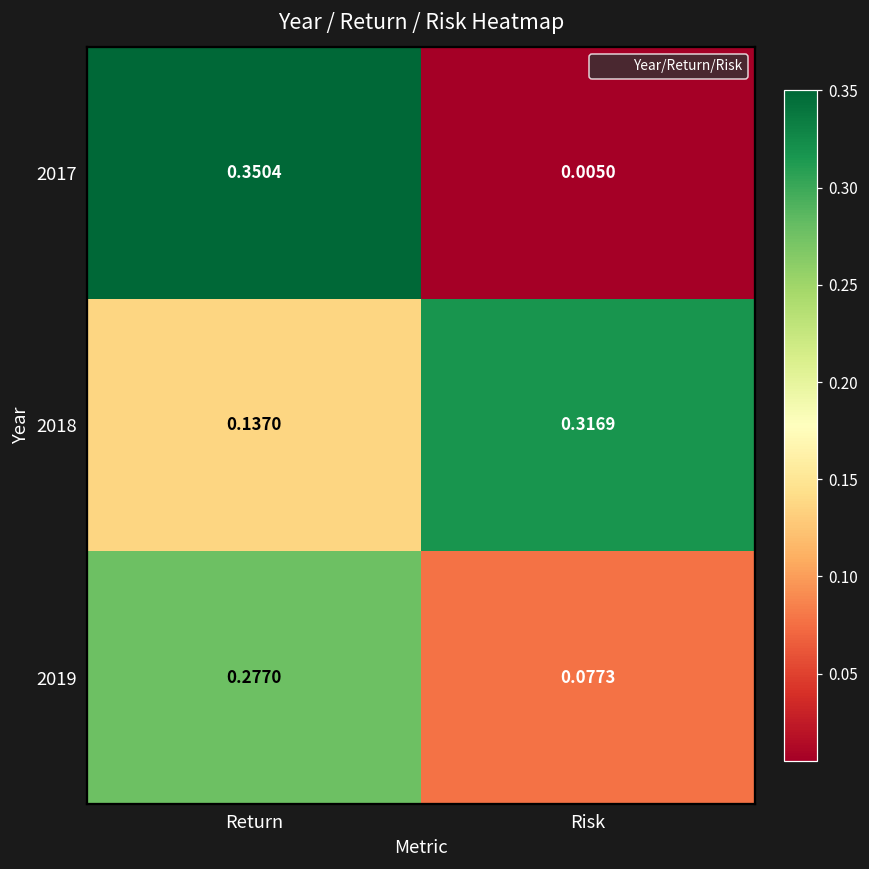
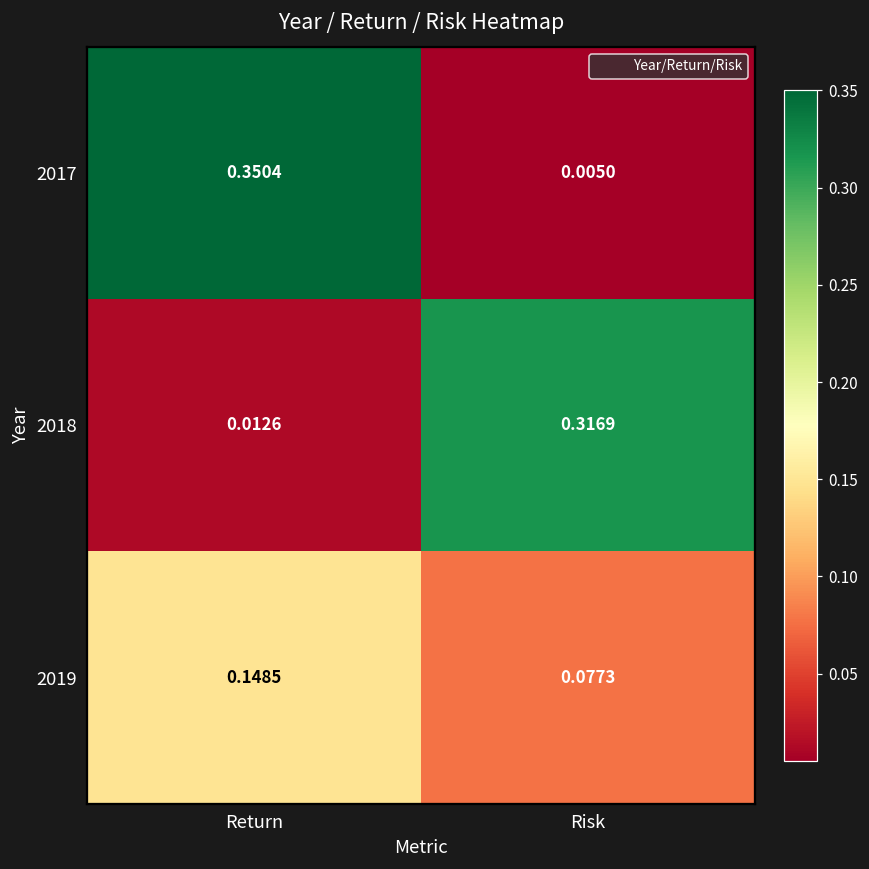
  {
    "2017": {
      "Return": 0.3504,
      "Risk": 0.0050
    },
    "2018": {
-     "Return": 0.1370,
+     "Return": 0.0126,
      "Risk": 0.3169
    },
    "2019": {
-     "Return": 0.2770,
+     "Return": 0.1485,
      "Risk": 0.0773
    }
  }
